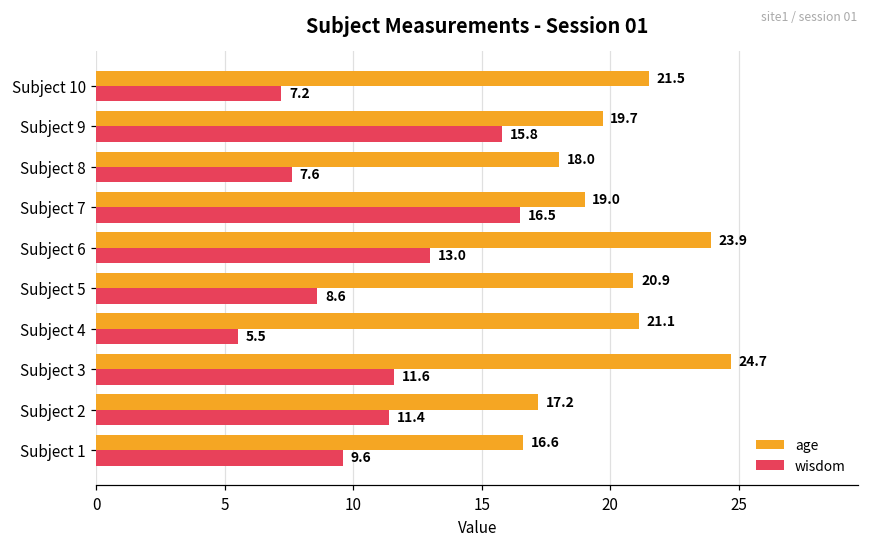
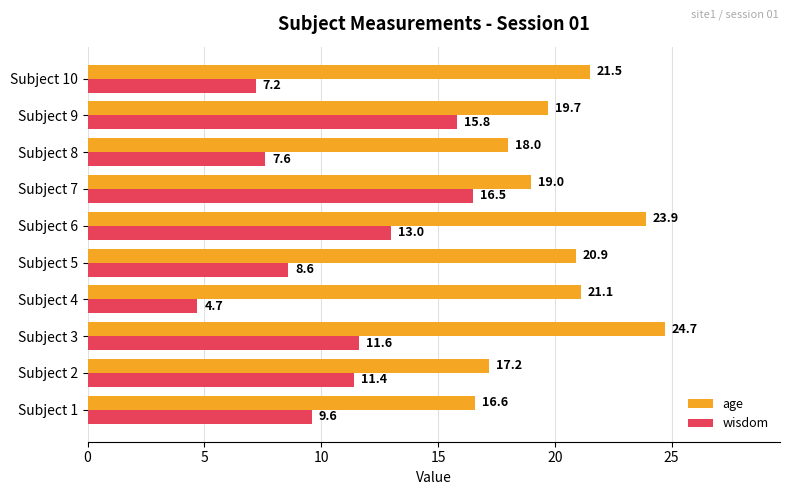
  {
    "age": {
      "Subject 10": 21.5,
      "Subject 9": 19.7,
      "Subject 8": 18.0,
      "Subject 7": 19.0,
      "Subject 6": 23.9,
      "Subject 5": 20.9,
      "Subject 4": 21.1,
      "Subject 3": 24.7,
      "Subject 2": 17.2,
      "Subject 1": 16.6
    },
    "wisdom": {
      "Subject 10": 7.2,
      "Subject 9": 15.8,
      "Subject 8": 7.6,
      "Subject 7": 16.5,
      "Subject 6": 13.0,
      "Subject 5": 8.6,
-     "Subject 4": 5.5,
+     "Subject 4": 4.7,
      "Subject 3": 11.6,
      "Subject 2": 11.4,
      "Subject 1": 9.6
    }
  }
